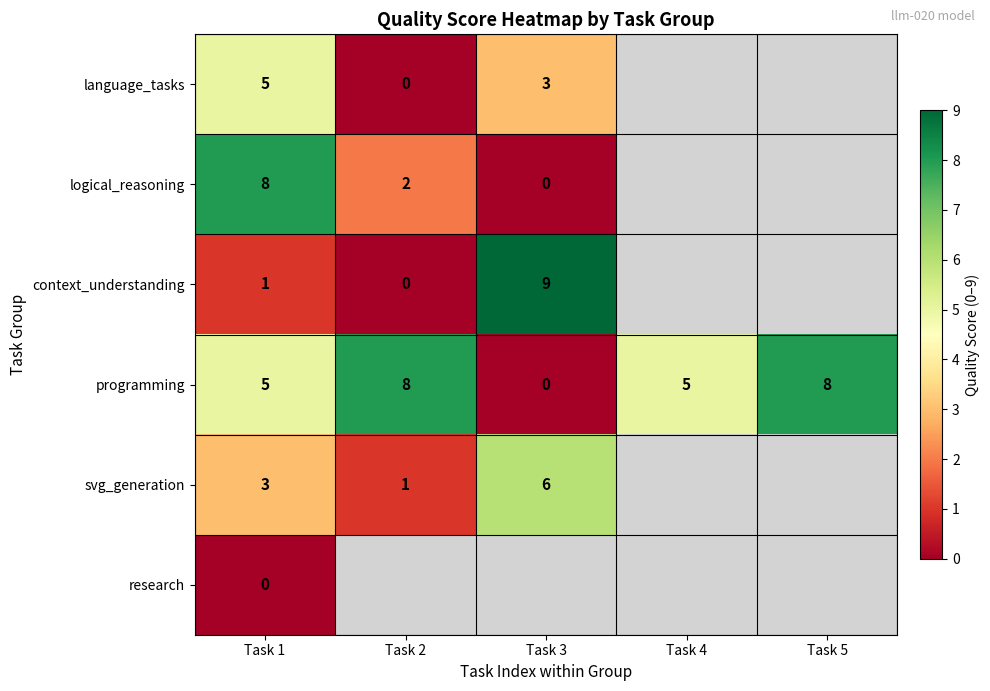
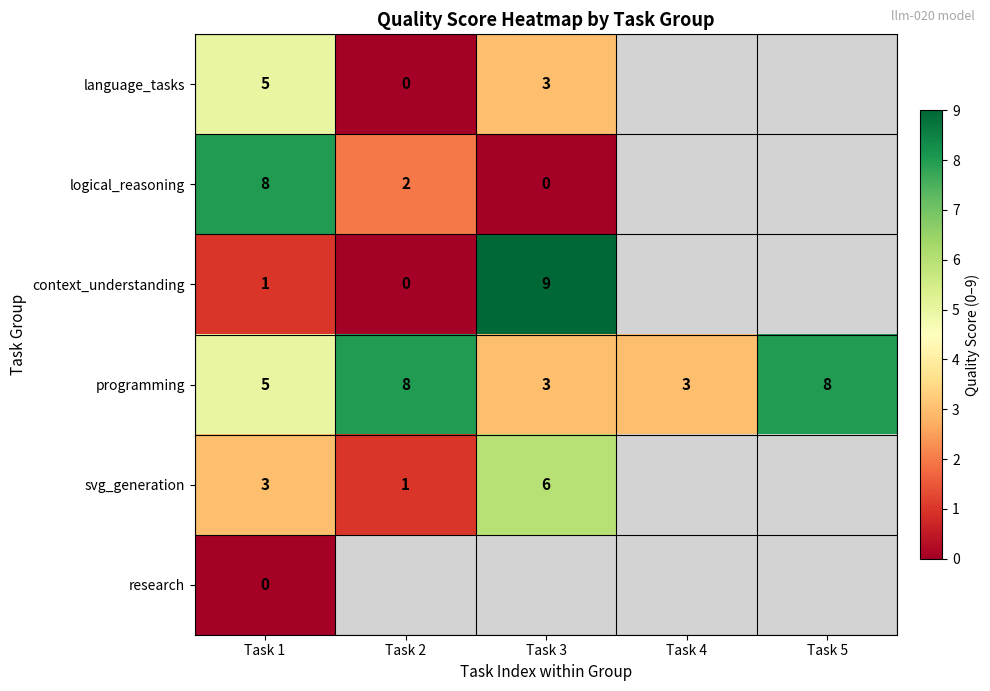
  {
    "language_tasks": {
      "Task 1": 5,
      "Task 2": 0,
      "Task 3": 3
    },
    "logical_reasoning": {
      "Task 1": 8,
      "Task 2": 2,
      "Task 3": 0
    },
    "context_understanding": {
      "Task 1": 1,
      "Task 2": 0,
      "Task 3": 9
    },
    "programming": {
      "Task 1": 5,
      "Task 2": 8,
-     "Task 3": 0,
-     "Task 4": 5,
+     "Task 3": 3,
+     "Task 4": 3,
      "Task 5": 8
    },
    "svg_generation": {
      "Task 1": 3,
      "Task 2": 1,
      "Task 3": 6
    },
    "research": {
      "Task 1": 0
    }
  }
